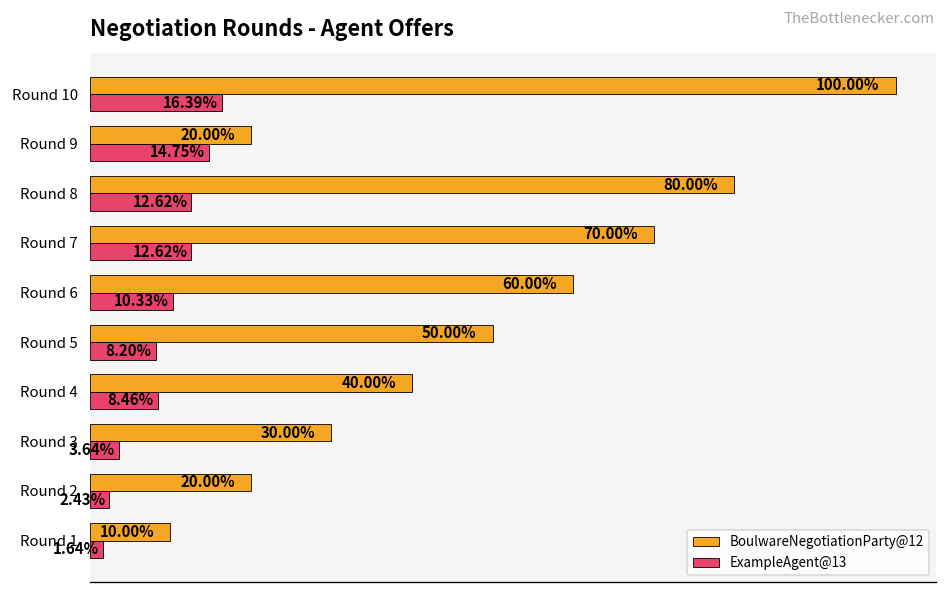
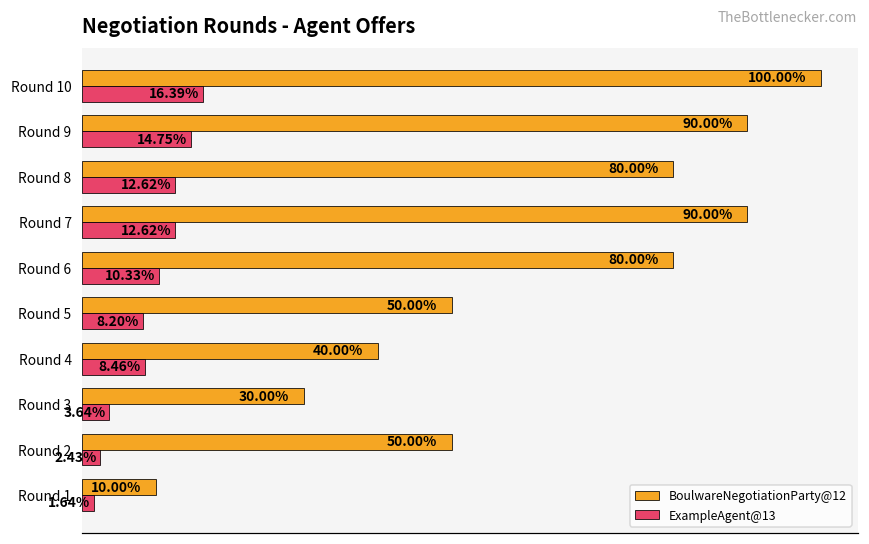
  {
    "BoulwareNegotiationParty@12": {
      "Round 10": "100.00%",
-     "Round 9": "20.00%",
+     "Round 9": "90.00%",
      "Round 8": "80.00%",
-     "Round 7": "70.00%",
-     "Round 6": "60.00%",
+     "Round 7": "90.00%",
+     "Round 6": "80.00%",
      "Round 5": "50.00%",
      "Round 4": "40.00%",
      "Round 3": "30.00%",
-     "Round 2": "20.00%",
+     "Round 2": "50.00%",
      "Round 1": "10.00%"
    },
    "ExampleAgent@13": {
      "Round 10": "16.39%",
      "Round 9": "14.75%",
      "Round 8": "12.62%",
      "Round 7": "12.62%",
      "Round 6": "10.33%",
      "Round 5": "8.20%",
      "Round 4": "8.46%",
      "Round 3": "3.64%",
      "Round 2": "2.43%",
      "Round 1": "1.64%"
    }
  }
